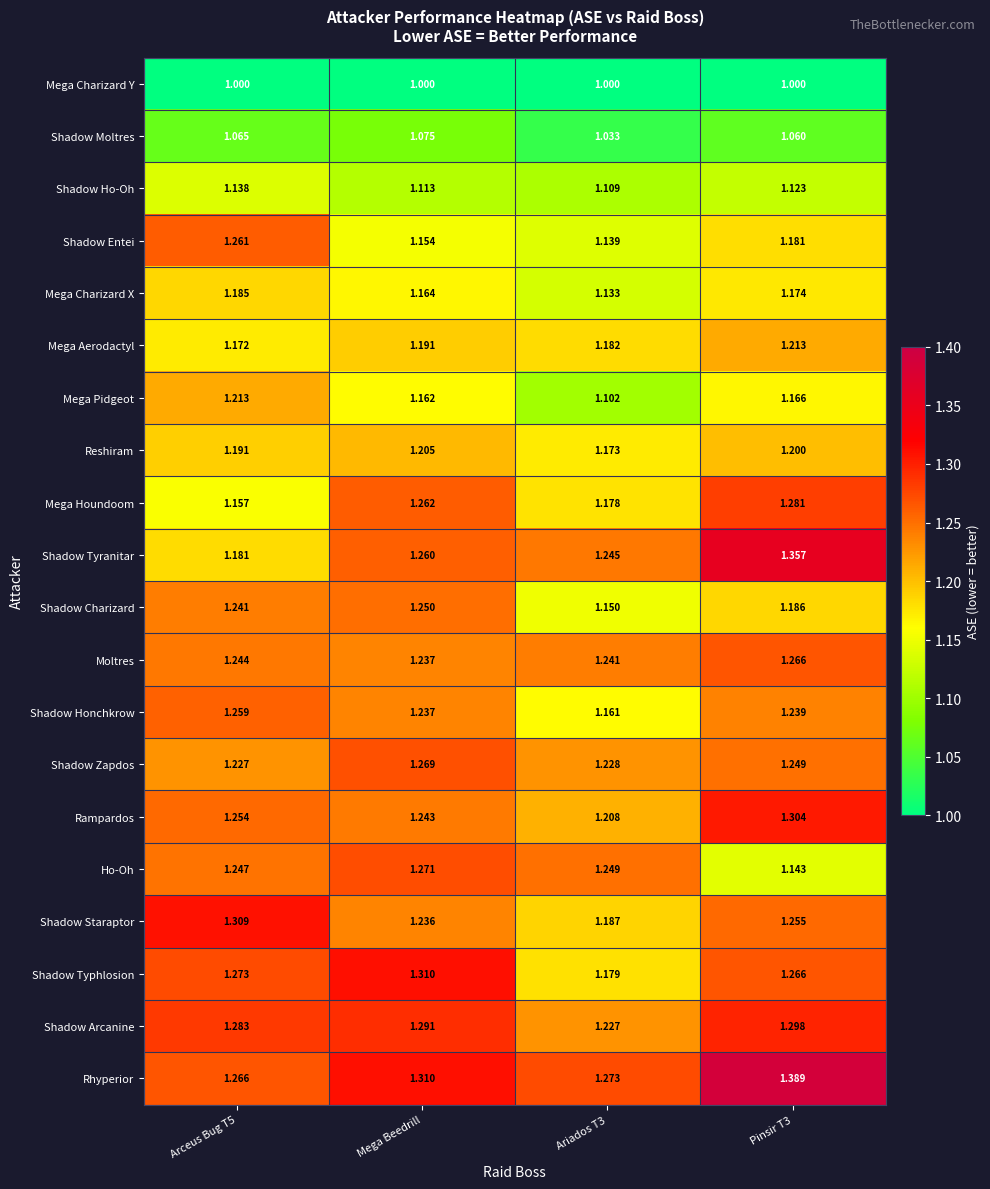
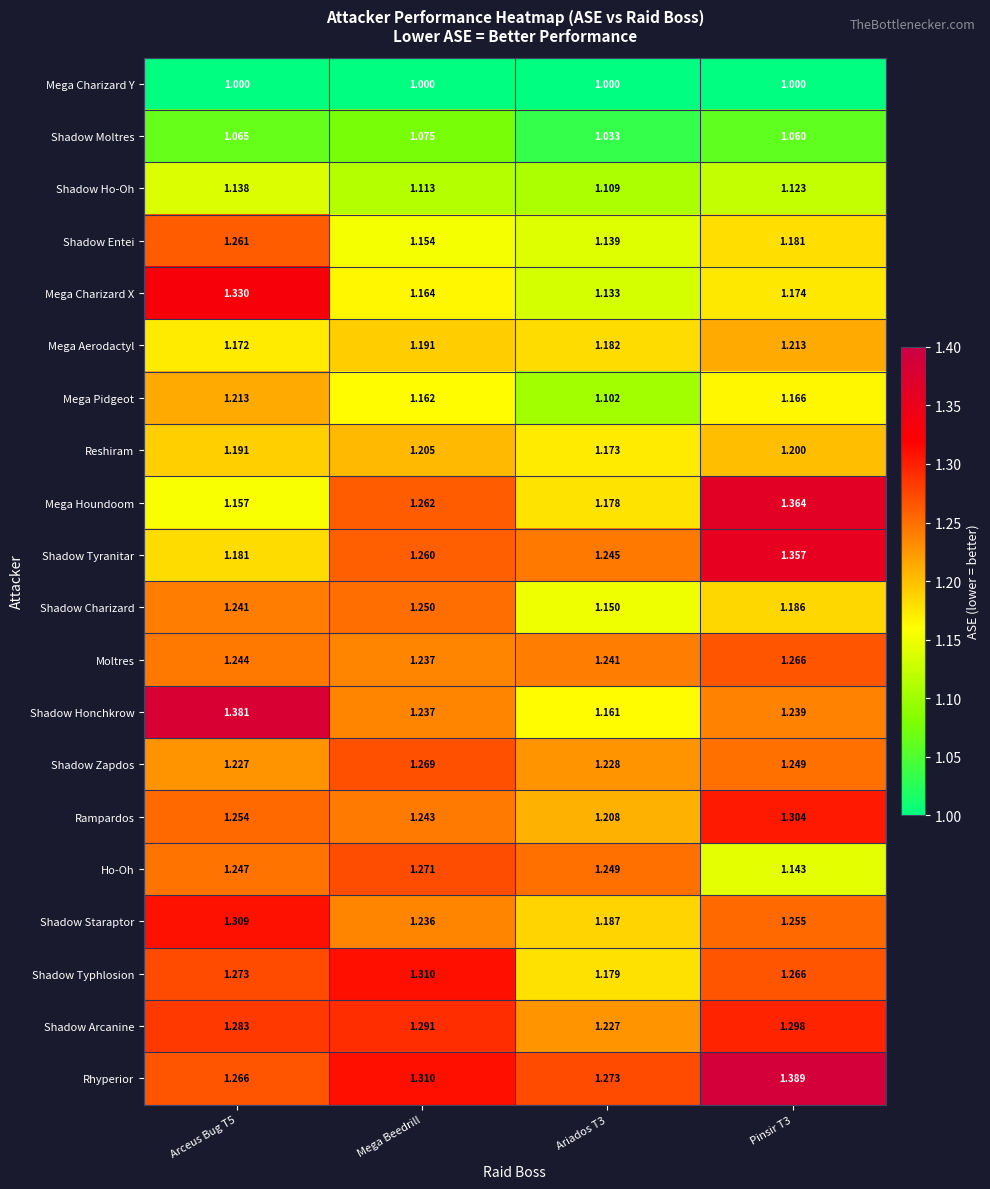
  {
    "Mega Charizard Y": {
      "Arceus Bug T5": 1.000,
      "Mega Beedrill": 1.000,
      "Ariados T3": 1.000,
      "Pinsir T3": 1.000
    },
    "Shadow Moltres": {
      "Arceus Bug T5": 1.065,
      "Mega Beedrill": 1.075,
      "Ariados T3": 1.033,
      "Pinsir T3": 1.060
    },
    "Shadow Ho-Oh": {
      "Arceus Bug T5": 1.138,
      "Mega Beedrill": 1.113,
      "Ariados T3": 1.109,
      "Pinsir T3": 1.123
    },
    "Shadow Entei": {
      "Arceus Bug T5": 1.261,
      "Mega Beedrill": 1.154,
      "Ariados T3": 1.139,
      "Pinsir T3": 1.181
    },
    "Mega Charizard X": {
-     "Arceus Bug T5": 1.185,
+     "Arceus Bug T5": 1.330,
      "Mega Beedrill": 1.164,
      "Ariados T3": 1.133,
      "Pinsir T3": 1.174
    },
    "Mega Aerodactyl": {
      "Arceus Bug T5": 1.172,
      "Mega Beedrill": 1.191,
      "Ariados T3": 1.182,
      "Pinsir T3": 1.213
    },
    "Mega Pidgeot": {
      "Arceus Bug T5": 1.213,
      "Mega Beedrill": 1.162,
      "Ariados T3": 1.102,
      "Pinsir T3": 1.166
    },
    "Reshiram": {
      "Arceus Bug T5": 1.191,
      "Mega Beedrill": 1.205,
      "Ariados T3": 1.173,
      "Pinsir T3": 1.200
    },
    "Mega Houndoom": {
      "Arceus Bug T5": 1.157,
      "Mega Beedrill": 1.262,
      "Ariados T3": 1.178,
-     "Pinsir T3": 1.281
+     "Pinsir T3": 1.364
    },
    "Shadow Tyranitar": {
      "Arceus Bug T5": 1.181,
      "Mega Beedrill": 1.260,
      "Ariados T3": 1.245,
      "Pinsir T3": 1.357
    },
    "Shadow Charizard": {
      "Arceus Bug T5": 1.241,
      "Mega Beedrill": 1.250,
      "Ariados T3": 1.150,
      "Pinsir T3": 1.186
    },
    "Moltres": {
      "Arceus Bug T5": 1.244,
      "Mega Beedrill": 1.237,
      "Ariados T3": 1.241,
      "Pinsir T3": 1.266
    },
    "Shadow Honchkrow": {
-     "Arceus Bug T5": 1.259,
+     "Arceus Bug T5": 1.381,
      "Mega Beedrill": 1.237,
      "Ariados T3": 1.161,
      "Pinsir T3": 1.239
    },
    "Shadow Zapdos": {
      "Arceus Bug T5": 1.227,
      "Mega Beedrill": 1.269,
      "Ariados T3": 1.228,
      "Pinsir T3": 1.249
    },
    "Rampardos": {
      "Arceus Bug T5": 1.254,
      "Mega Beedrill": 1.243,
      "Ariados T3": 1.208,
      "Pinsir T3": 1.304
    },
    "Ho-Oh": {
      "Arceus Bug T5": 1.247,
      "Mega Beedrill": 1.271,
      "Ariados T3": 1.249,
      "Pinsir T3": 1.143
    },
    "Shadow Staraptor": {
      "Arceus Bug T5": 1.309,
      "Mega Beedrill": 1.236,
      "Ariados T3": 1.187,
      "Pinsir T3": 1.255
    },
    "Shadow Typhlosion": {
      "Arceus Bug T5": 1.273,
      "Mega Beedrill": 1.310,
      "Ariados T3": 1.179,
      "Pinsir T3": 1.266
    },
    "Shadow Arcanine": {
      "Arceus Bug T5": 1.283,
      "Mega Beedrill": 1.291,
      "Ariados T3": 1.227,
      "Pinsir T3": 1.298
    },
    "Rhyperior": {
      "Arceus Bug T5": 1.266,
      "Mega Beedrill": 1.310,
      "Ariados T3": 1.273,
      "Pinsir T3": 1.389
    }
  }
